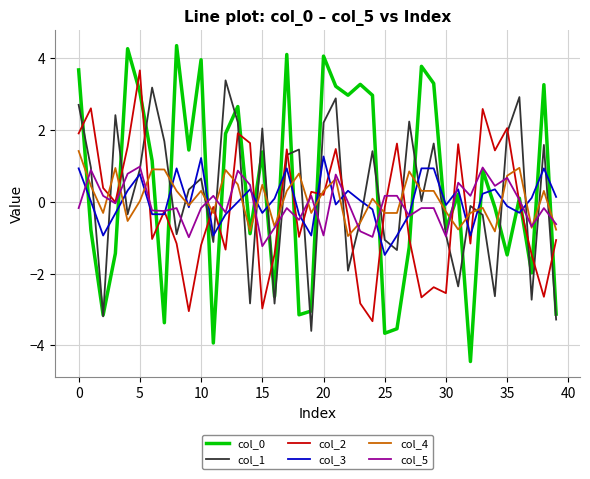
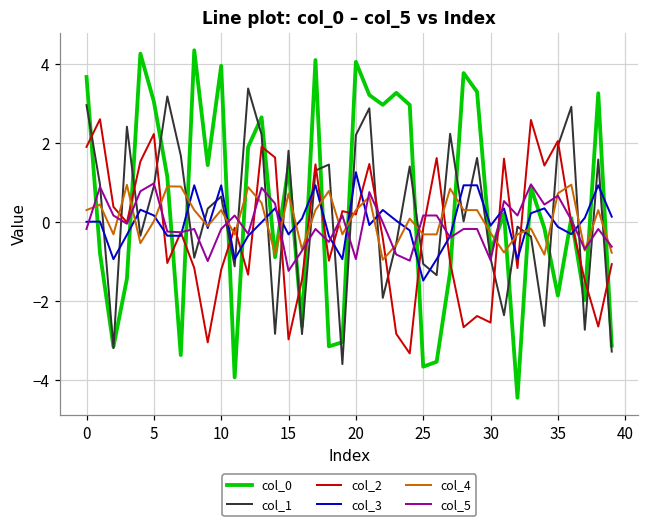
  {
    "col_0": {
      "0": 3.7,
      "5": 3.1,
      "10": 4.0,
      "15": 1.4,
      "20": 4.1,
      "25": -3.7,
      "30": -0.7,
-     "35": -1.5
+     "35": -1.9
    },
    "col_1": {
-     "0": 2.7,
+     "0": 3.0,
      "5": 0.9,
      "10": 0.7,
-     "15": 2.0,
+     "15": 1.8,
      "20": 2.2,
      "25": -1.1,
      "35": 1.9
    },
    "col_2": {
      "0": 1.9,
-     "5": 3.7,
+     "5": 2.2,
      "10": -1.2,
      "15": -3.0,
      "20": 0.2,
      "25": -0.2,
      "30": -2.5,
      "35": 2.1
    },
    "col_3": {
-     "0": 0.9,
-     "5": 0.8,
-     "10": 1.2,
+     "0": 0.0,
+     "5": 0.2,
+     "10": 0.9,
      "15": -0.3,
      "20": 1.3,
      "25": -1.5,
      "30": -0.1,
      "35": -0.1
    },
    "col_4": {
-     "0": 1.4,
+     "0": 0.3,
      "5": 0.0,
      "10": 0.3,
-     "15": 0.5,
+     "15": 0.7,
      "20": 0.3,
      "25": -0.3,
      "30": -0.3
    },
    "col_5": {
      "0": -0.2,
      "5": 1.0,
      "10": -0.2,
      "15": -1.2,
      "20": -0.9,
      "25": 0.2
    }
  }
